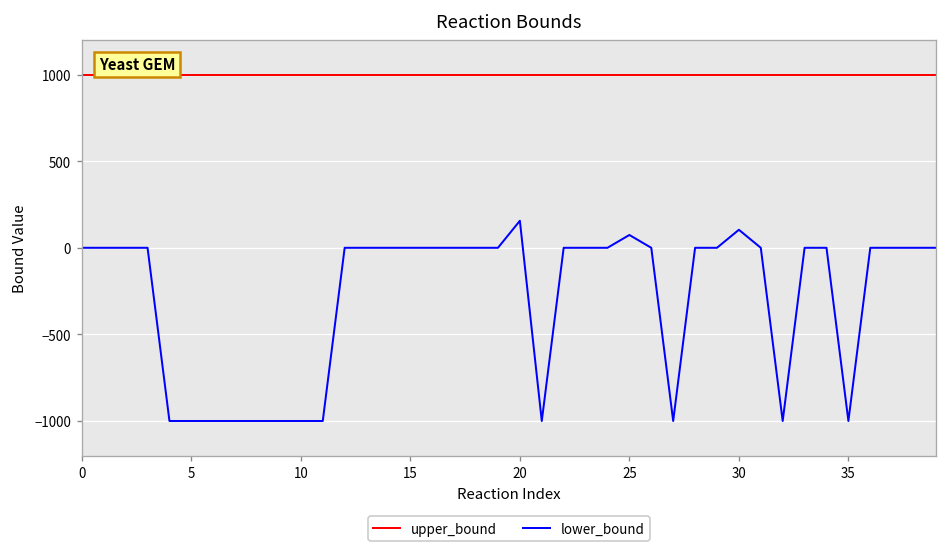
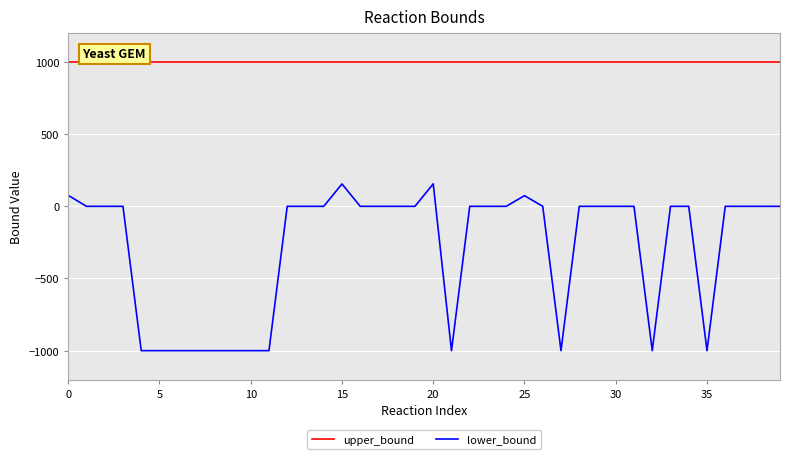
  {
    "upper_bound": {
      "0": 1000,
      "5": 1000,
      "10": 1000,
      "15": 1000,
      "20": 1000,
      "25": 1000,
      "30": 1000,
      "35": 1000
    },
    "lower_bound": {
-     "0": 0,
+     "0": 80,
      "5": -1000,
      "10": -1000,
-     "15": 0,
+     "15": 160,
      "20": 160,
      "25": 70,
-     "30": 100,
+     "30": 0,
      "35": -1000
    }
  }
